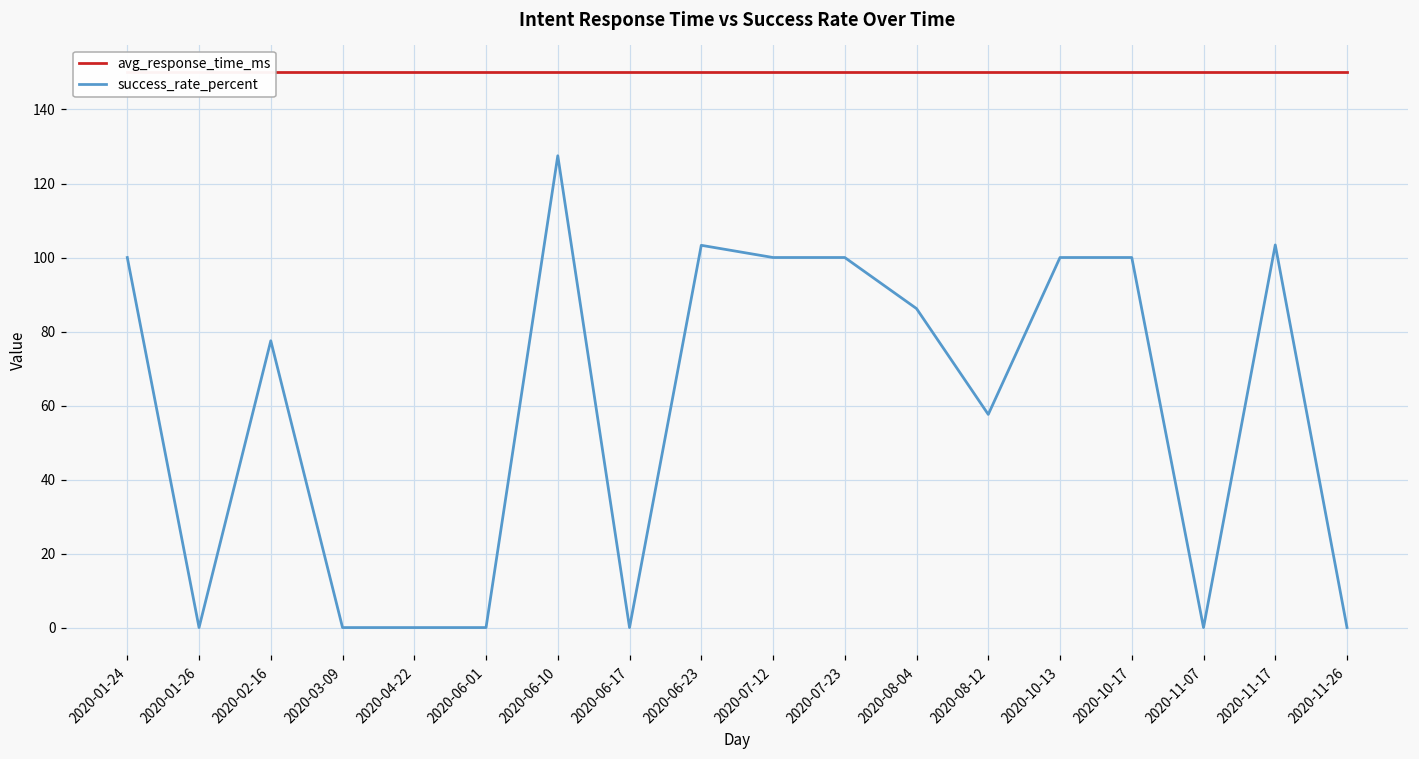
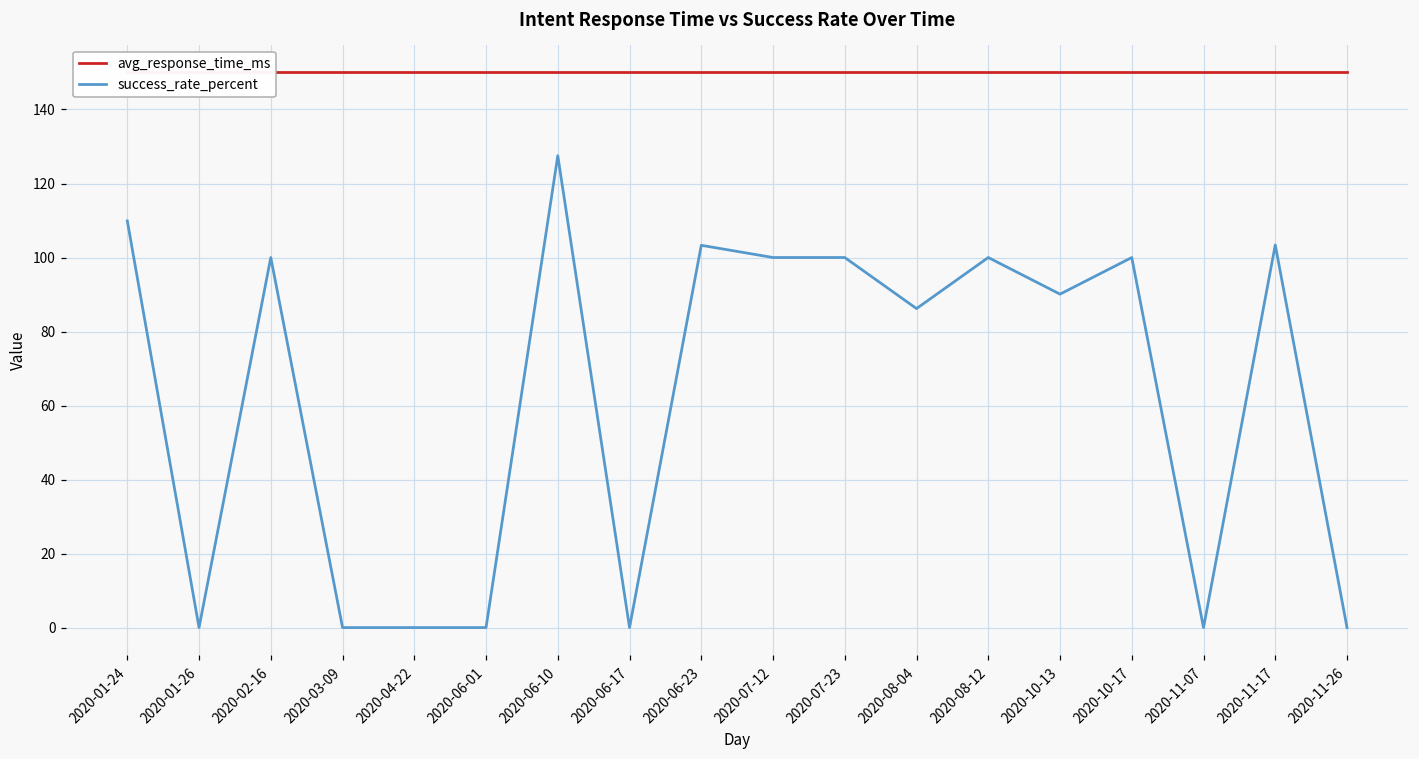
  {
    "avg_response_time_ms": {
      "2020-03-09": 150,
      "2020-04-22": 150,
      "2020-06-01": 150,
      "2020-06-10": 150,
      "2020-06-17": 150,
      "2020-06-23": 150,
      "2020-07-12": 150,
      "2020-07-23": 150,
      "2020-08-04": 150,
      "2020-08-12": 150,
      "2020-10-13": 150,
      "2020-10-17": 150,
      "2020-11-07": 150,
      "2020-11-17": 150,
      "2020-11-26": 150
    },
    "success_rate_percent": {
-     "2020-01-24": 100,
+     "2020-01-24": 110,
      "2020-01-26": 0,
-     "2020-02-16": 78,
+     "2020-02-16": 100,
      "2020-03-09": 0,
      "2020-04-22": 0,
      "2020-06-01": 0,
      "2020-06-10": 128,
      "2020-06-17": 0,
      "2020-06-23": 103,
      "2020-07-12": 100,
      "2020-07-23": 100,
      "2020-08-04": 86,
-     "2020-08-12": 58,
-     "2020-10-13": 100,
+     "2020-08-12": 100,
+     "2020-10-13": 90,
      "2020-10-17": 100,
      "2020-11-07": 0,
      "2020-11-17": 103,
      "2020-11-26": 0
    }
  }
